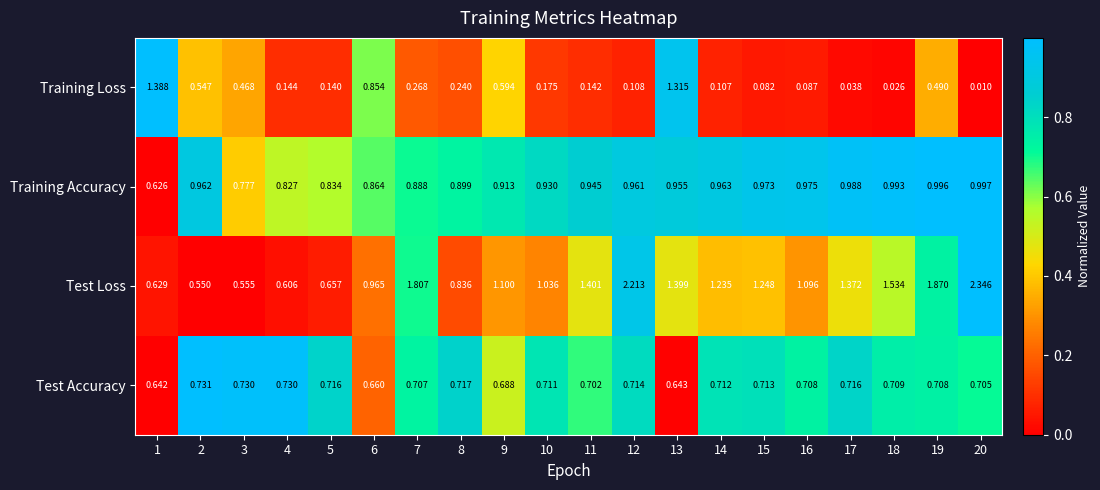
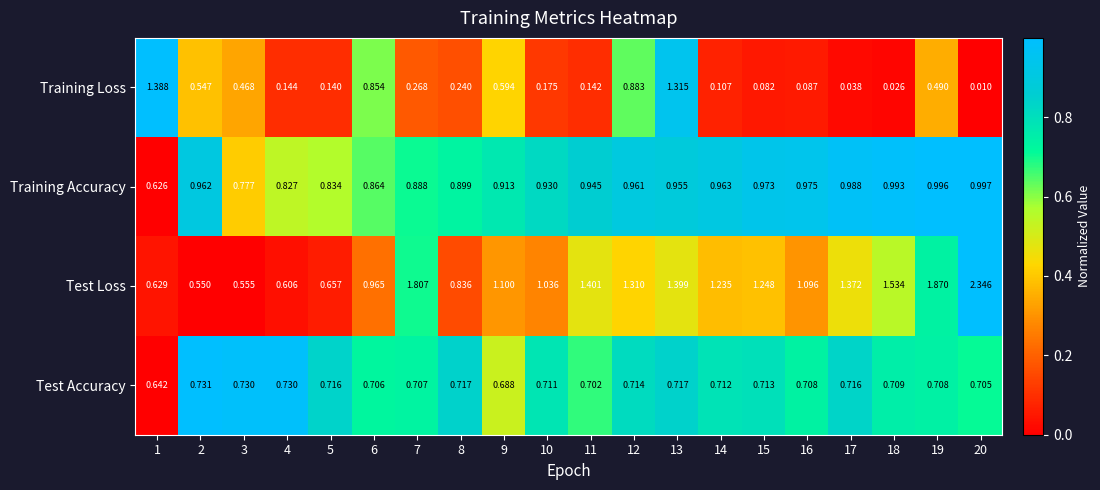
  {
    "Training Loss": {
      "1": 1.388,
      "2": 0.547,
      "3": 0.468,
      "4": 0.144,
      "5": 0.140,
      "6": 0.854,
      "7": 0.268,
      "8": 0.240,
      "9": 0.594,
      "10": 0.175,
      "11": 0.142,
-     "12": 0.108,
+     "12": 0.883,
      "13": 1.315,
      "14": 0.107,
      "15": 0.082,
      "16": 0.087,
      "17": 0.038,
      "18": 0.026,
      "19": 0.490,
      "20": 0.010
    },
    "Training Accuracy": {
      "1": 0.626,
      "2": 0.962,
      "3": 0.777,
      "4": 0.827,
      "5": 0.834,
      "6": 0.864,
      "7": 0.888,
      "8": 0.899,
      "9": 0.913,
      "10": 0.930,
      "11": 0.945,
      "12": 0.961,
      "13": 0.955,
      "14": 0.963,
      "15": 0.973,
      "16": 0.975,
      "17": 0.988,
      "18": 0.993,
      "19": 0.996,
      "20": 0.997
    },
    "Test Loss": {
      "1": 0.629,
      "2": 0.550,
      "3": 0.555,
      "4": 0.606,
      "5": 0.657,
      "6": 0.965,
      "7": 1.807,
      "8": 0.836,
      "9": 1.100,
      "10": 1.036,
      "11": 1.401,
-     "12": 2.213,
+     "12": 1.310,
      "13": 1.399,
      "14": 1.235,
      "15": 1.248,
      "16": 1.096,
      "17": 1.372,
      "18": 1.534,
      "19": 1.870,
      "20": 2.346
    },
    "Test Accuracy": {
      "1": 0.642,
      "2": 0.731,
      "3": 0.730,
      "4": 0.730,
      "5": 0.716,
-     "6": 0.660,
+     "6": 0.706,
      "7": 0.707,
      "8": 0.717,
      "9": 0.688,
      "10": 0.711,
      "11": 0.702,
      "12": 0.714,
-     "13": 0.643,
+     "13": 0.717,
      "14": 0.712,
      "15": 0.713,
      "16": 0.708,
      "17": 0.716,
      "18": 0.709,
      "19": 0.708,
      "20": 0.705
    }
  }
